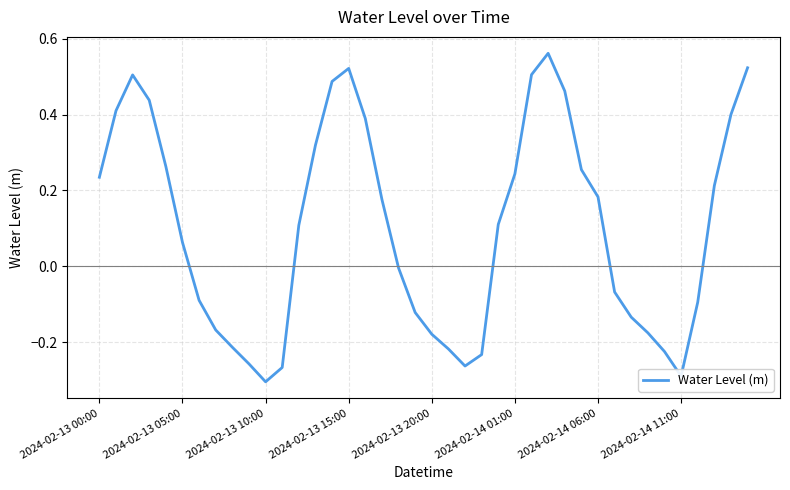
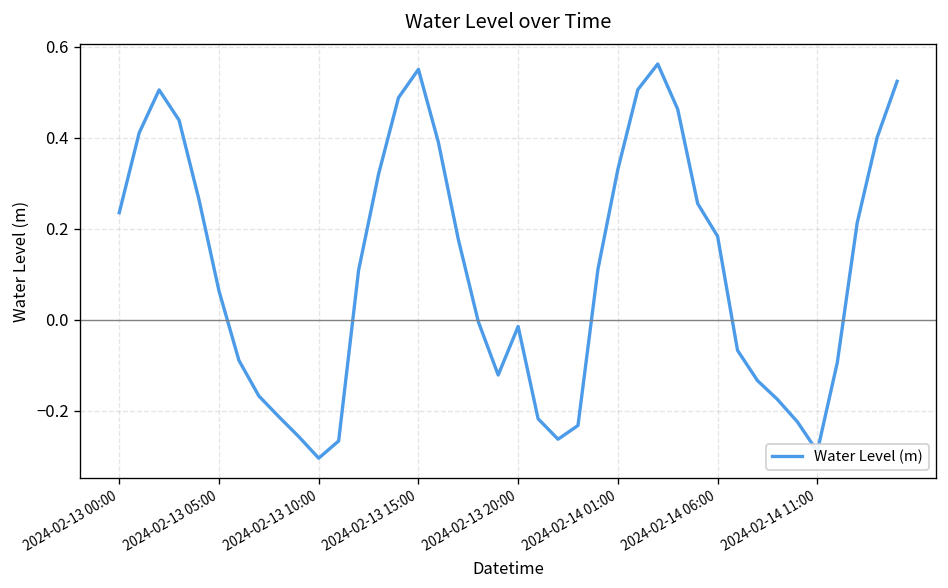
  {
    "2024-02-13 00:00": 0.23,
    "2024-02-13 05:00": 0.06,
    "2024-02-13 10:00": -0.30,
-   "2024-02-13 15:00": 0.52,
-   "2024-02-13 20:00": -0.18,
-   "2024-02-14 01:00": 0.24,
+   "2024-02-13 15:00": 0.55,
+   "2024-02-13 20:00": -0.02,
+   "2024-02-14 01:00": 0.33,
    "2024-02-14 06:00": 0.18
  }
